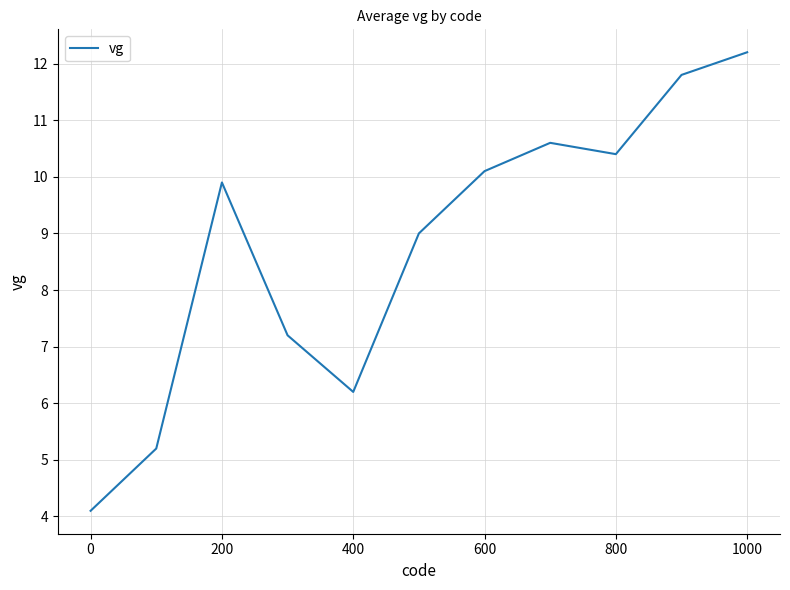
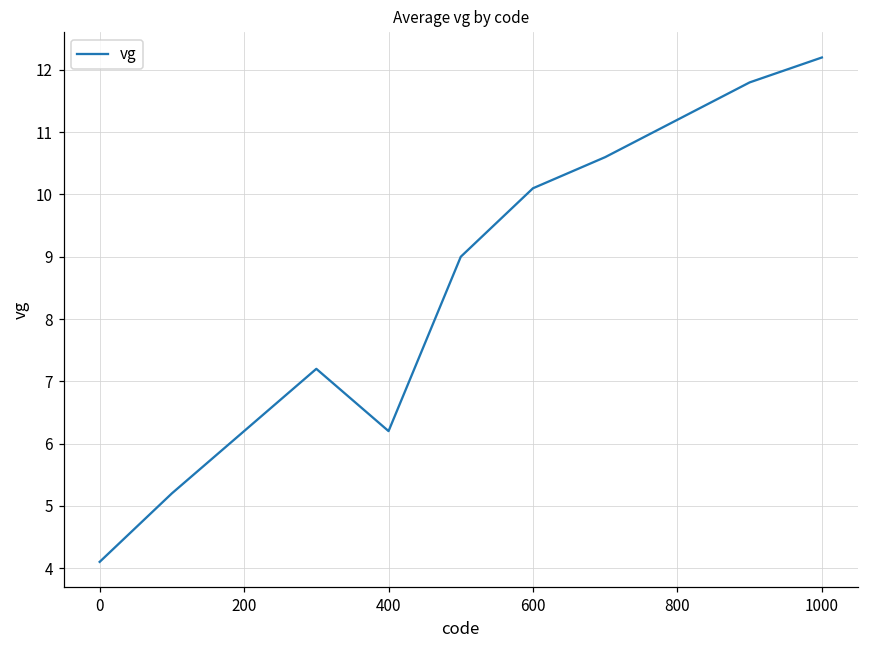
  {
    "0": 4.1,
-   "200": 9.9,
+   "200": 6.2,
    "400": 6.2,
    "600": 10.1,
-   "800": 10.4,
+   "800": 11.2,
    "1000": 12.2
  }
